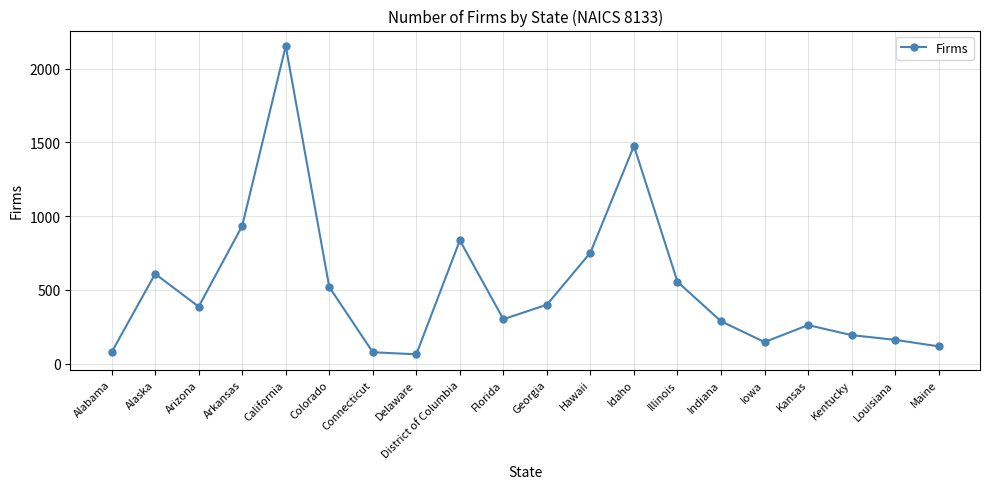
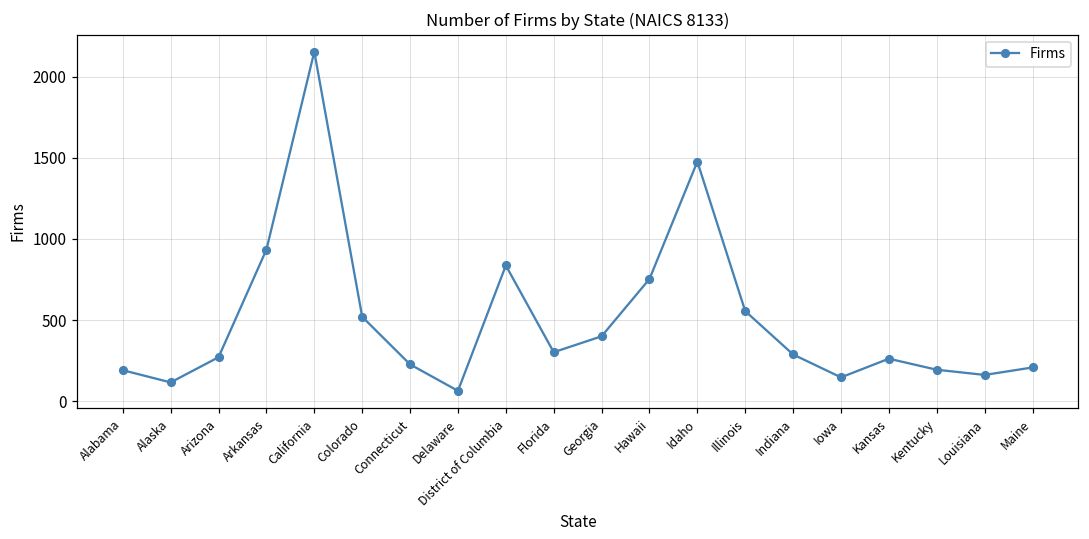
  {
-   "Alabama": 80,
-   "Alaska": 610,
-   "Arizona": 390,
+   "Alabama": 190,
+   "Alaska": 120,
+   "Arizona": 270,
    "Arkansas": 930,
    "California": 2150,
    "Colorado": 520,
-   "Connecticut": 80,
+   "Connecticut": 230,
    "Delaware": 60,
    "District of Columbia": 840,
    "Florida": 300,
    "Georgia": 400,
    "Hawaii": 750,
    "Idaho": 1480,
    "Illinois": 560,
    "Indiana": 290,
    "Iowa": 150,
    "Kansas": 260,
    "Kentucky": 190,
    "Louisiana": 160,
-   "Maine": 120
+   "Maine": 210
  }
